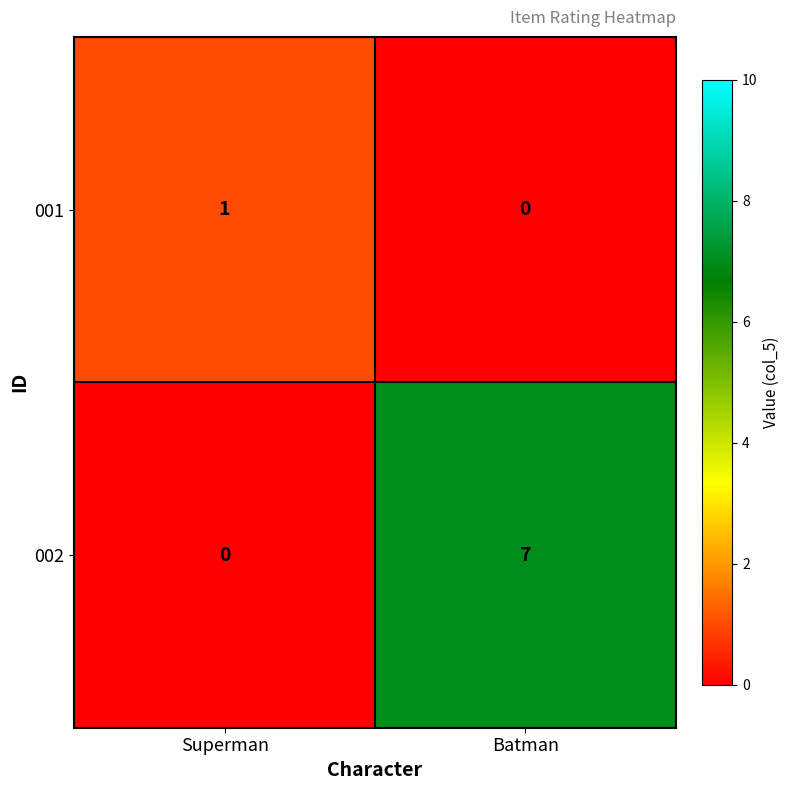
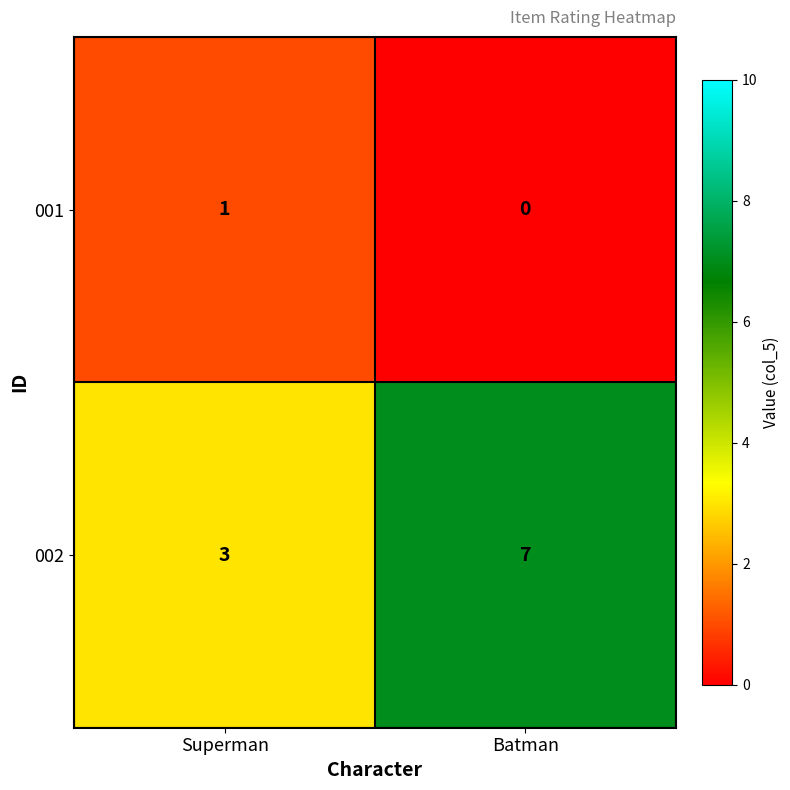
  {
    "001": {
      "Superman": 1,
      "Batman": 0
    },
    "002": {
-     "Superman": 0,
+     "Superman": 3,
      "Batman": 7
    }
  }
